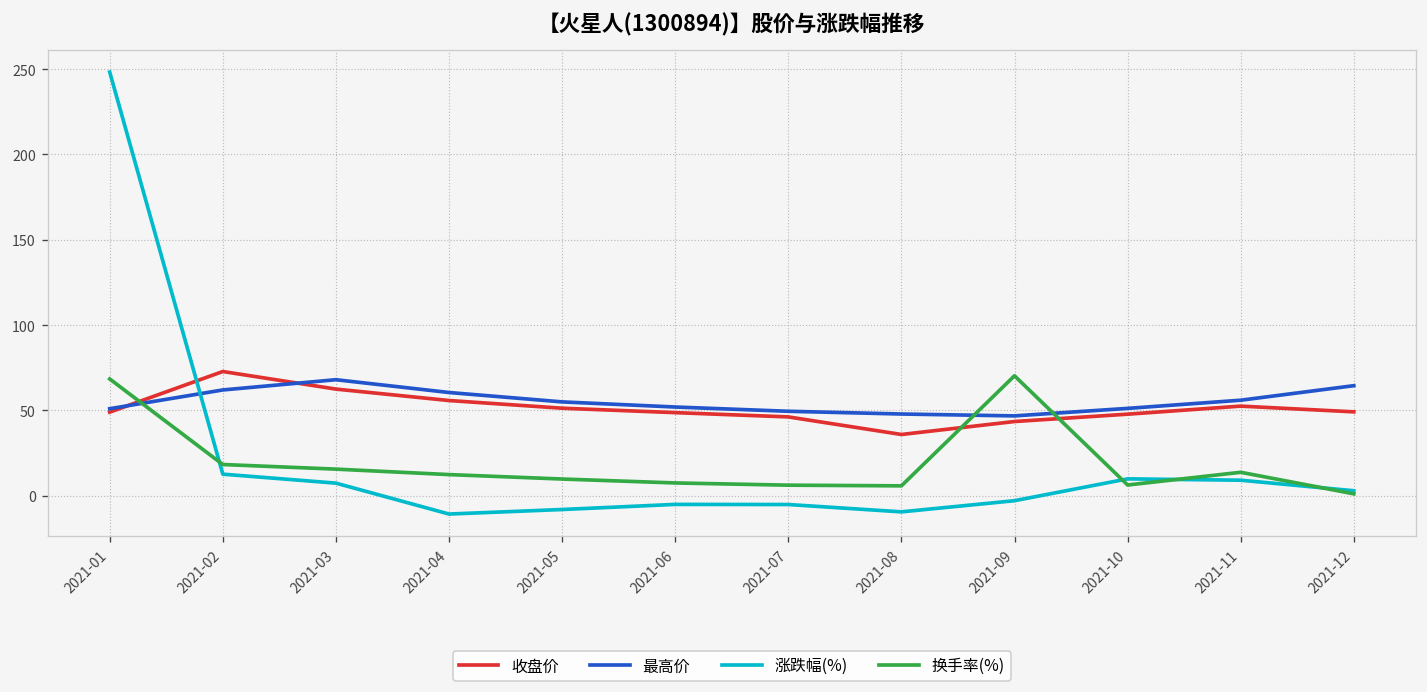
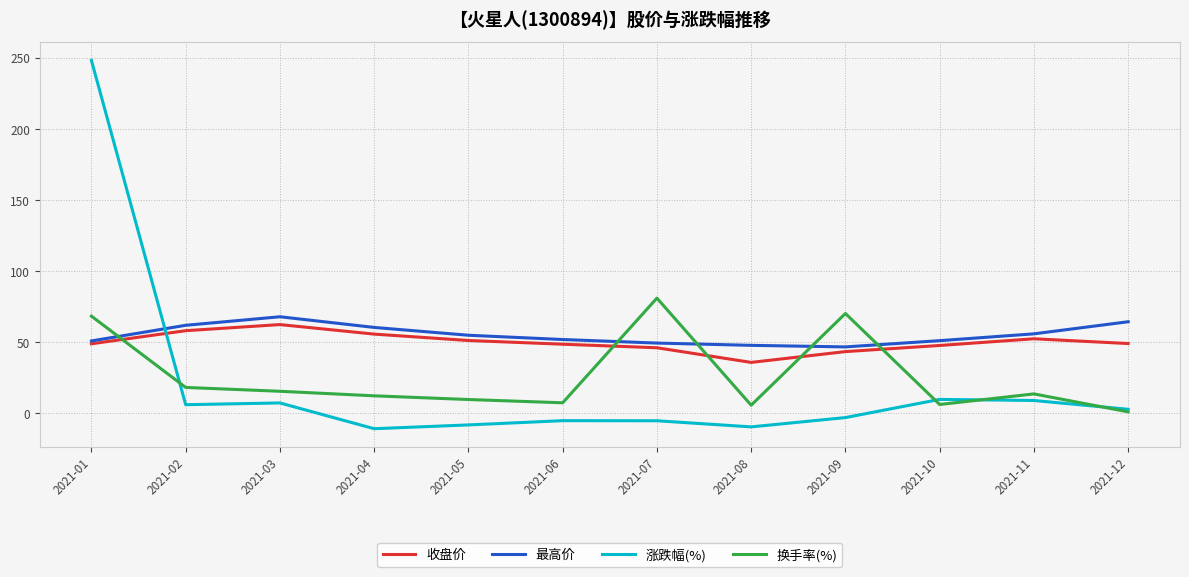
  {
    "收盘价": {
      "2021-01": 49,
-     "2021-02": 73,
+     "2021-02": 58,
      "2021-03": 63,
      "2021-04": 56,
      "2021-05": 51,
      "2021-06": 49,
      "2021-07": 46,
      "2021-08": 36,
      "2021-09": 44,
      "2021-10": 48,
      "2021-11": 53,
      "2021-12": 49
    },
    "最高价": {
      "2021-01": 51,
      "2021-02": 62,
      "2021-03": 68,
      "2021-04": 61,
      "2021-05": 55,
      "2021-06": 52,
      "2021-07": 50,
      "2021-08": 48,
      "2021-09": 47,
      "2021-10": 51,
      "2021-11": 56,
      "2021-12": 65
    },
    "涨跌幅(%)": {
      "2021-01": 248,
-     "2021-02": 13,
+     "2021-02": 6,
      "2021-03": 7,
      "2021-04": -11,
      "2021-05": -8,
      "2021-06": -5,
      "2021-07": -5,
      "2021-08": -9,
      "2021-09": -3,
      "2021-10": 10,
      "2021-11": 9
    },
    "换手率(%)": {
      "2021-01": 68,
      "2021-02": 18,
      "2021-03": 16,
      "2021-04": 12,
      "2021-05": 10,
      "2021-06": 8,
-     "2021-07": 6,
+     "2021-07": 81,
      "2021-08": 6,
      "2021-09": 70,
      "2021-10": 6,
      "2021-11": 14
    }
  }
